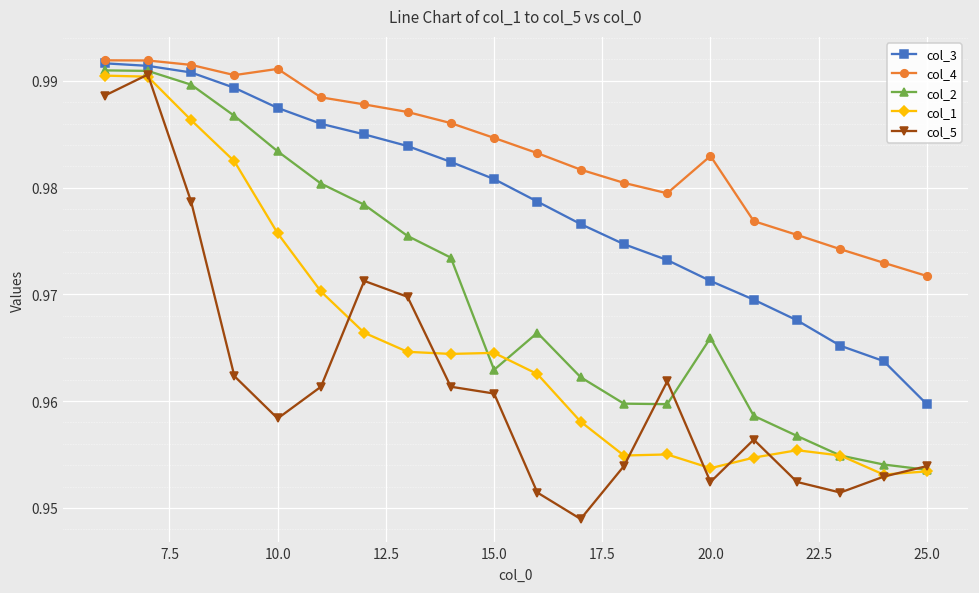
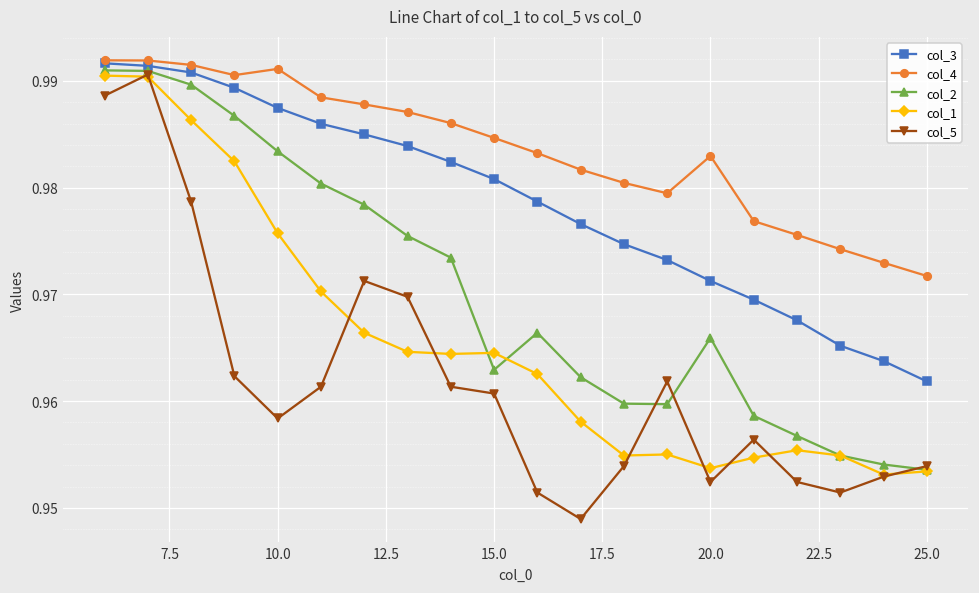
  {
    "col_3": {
      "10.0": 0.987,
      "15.0": 0.981,
      "20.0": 0.971,
-     "25.0": 0.960
+     "25.0": 0.962
    },
    "col_4": {
      "10.0": 0.991,
      "15.0": 0.985,
      "20.0": 0.983,
      "25.0": 0.972
    },
    "col_2": {
      "10.0": 0.983,
      "15.0": 0.963,
      "20.0": 0.966
    },
    "col_1": {
      "10.0": 0.976,
      "15.0": 0.965,
      "20.0": 0.954
    },
    "col_5": {
      "10.0": 0.958,
      "15.0": 0.961,
      "20.0": 0.952,
      "25.0": 0.954
    }
  }
